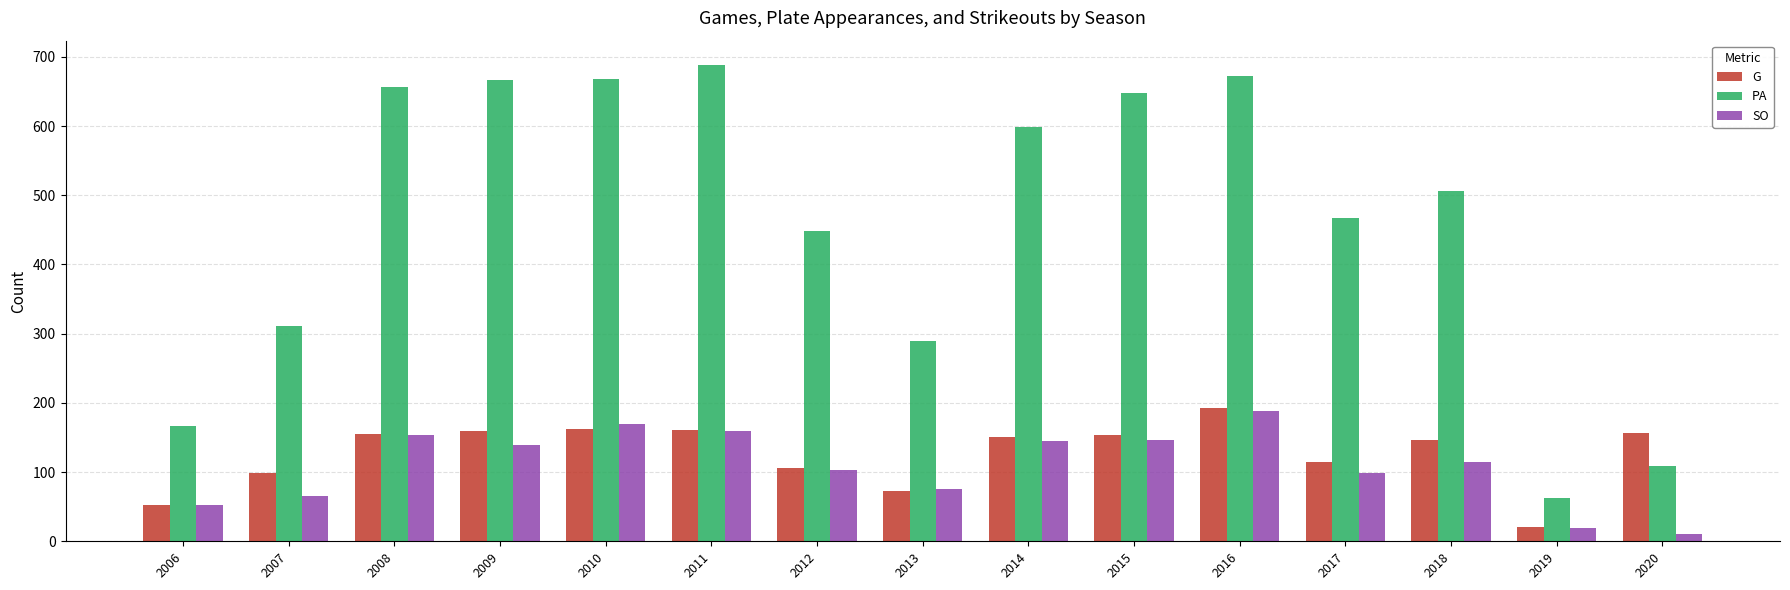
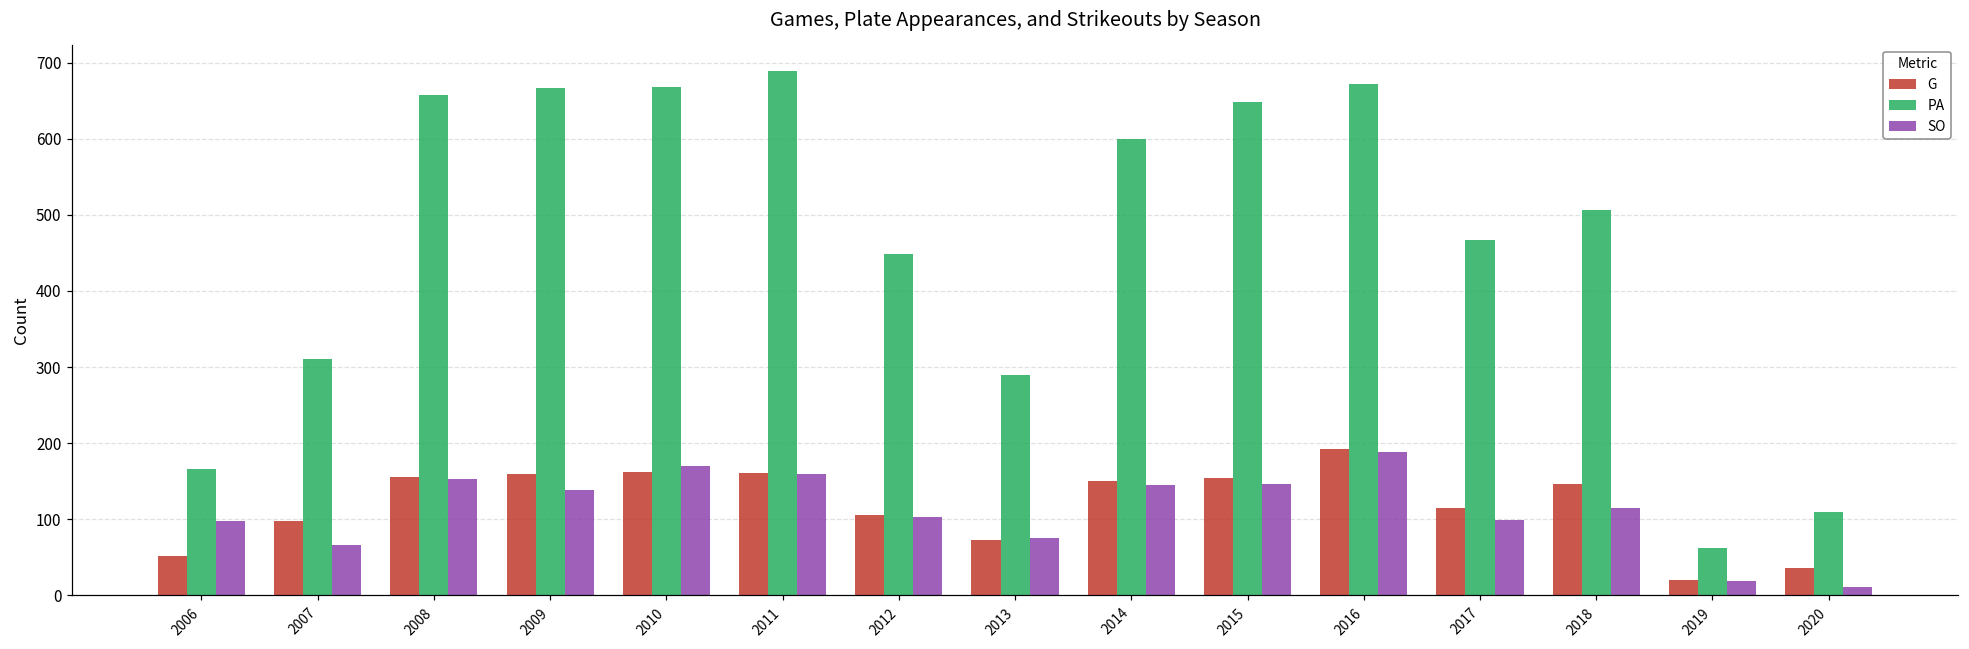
  {
    "G": {
      "2006": 50,
      "2007": 100,
      "2008": 160,
      "2009": 160,
      "2010": 160,
      "2011": 160,
      "2012": 110,
      "2013": 70,
      "2014": 150,
      "2015": 150,
      "2016": 190,
      "2017": 120,
      "2018": 150,
      "2019": 20,
-     "2020": 160
+     "2020": 40
    },
    "PA": {
      "2006": 170,
      "2007": 310,
      "2008": 660,
      "2009": 670,
      "2010": 670,
      "2011": 690,
      "2012": 450,
      "2013": 290,
      "2014": 600,
      "2015": 650,
      "2016": 670,
      "2017": 470,
      "2018": 510,
      "2019": 60,
      "2020": 110
    },
    "SO": {
-     "2006": 50,
+     "2006": 100,
      "2007": 70,
      "2008": 150,
      "2009": 140,
      "2010": 170,
      "2011": 160,
      "2012": 100,
      "2013": 80,
      "2014": 150,
      "2015": 150,
      "2016": 190,
      "2017": 100,
      "2018": 120,
      "2019": 20,
      "2020": 10
    }
  }
